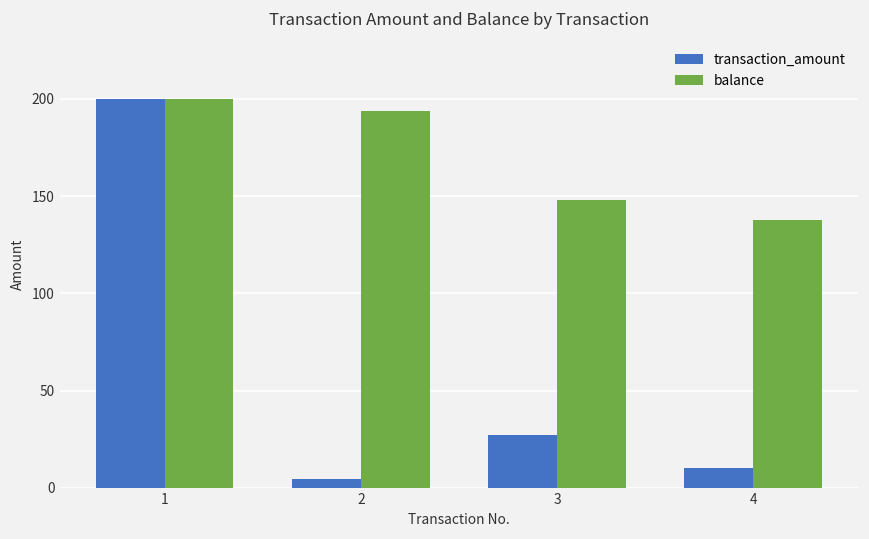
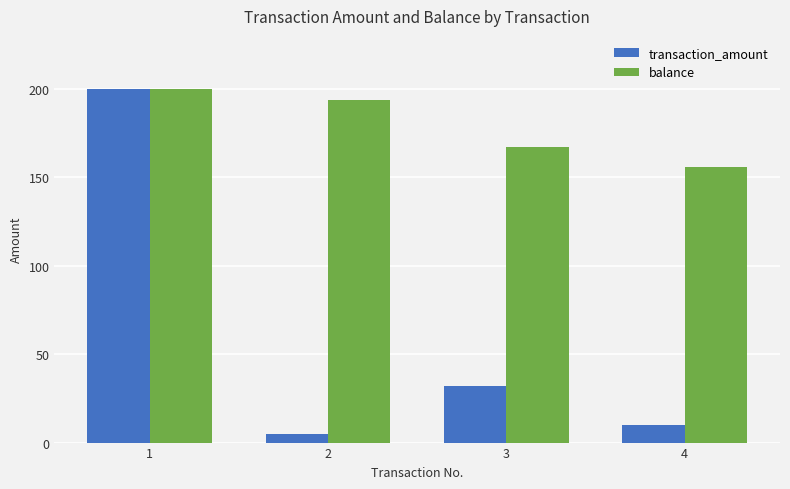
  {
    "transaction_amount": {
      "1": 200,
      "2": 5,
-     "3": 27,
+     "3": 32,
      "4": 10
    },
    "balance": {
      "1": 200,
      "2": 194,
-     "3": 148,
-     "4": 138
+     "3": 167,
+     "4": 156
    }
  }
